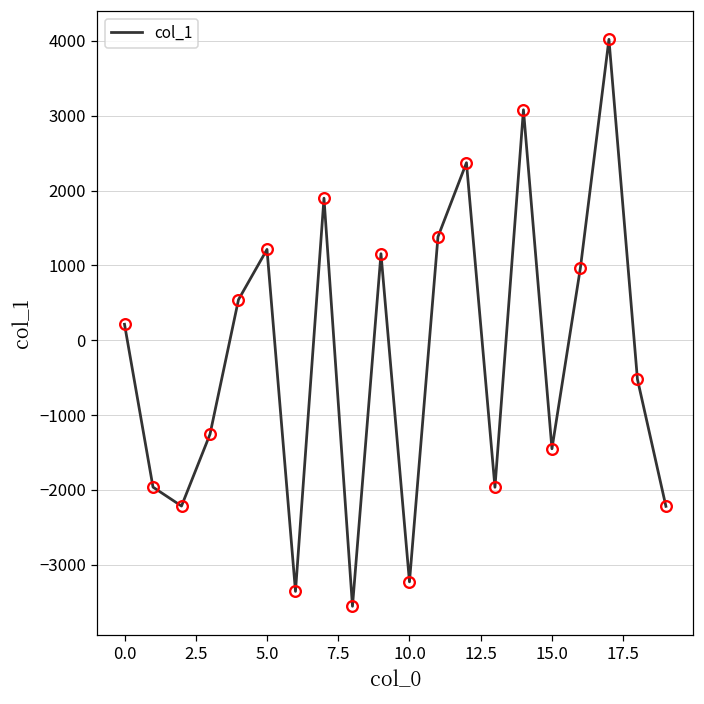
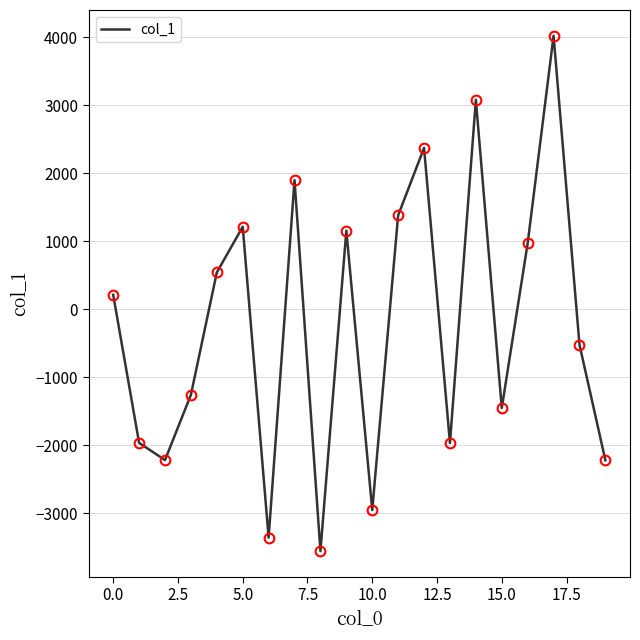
  {
    "0.0": 200,
    "5.0": 1200,
-   "10.0": -3200,
+   "10.0": -3000,
    "15.0": -1500
  }
